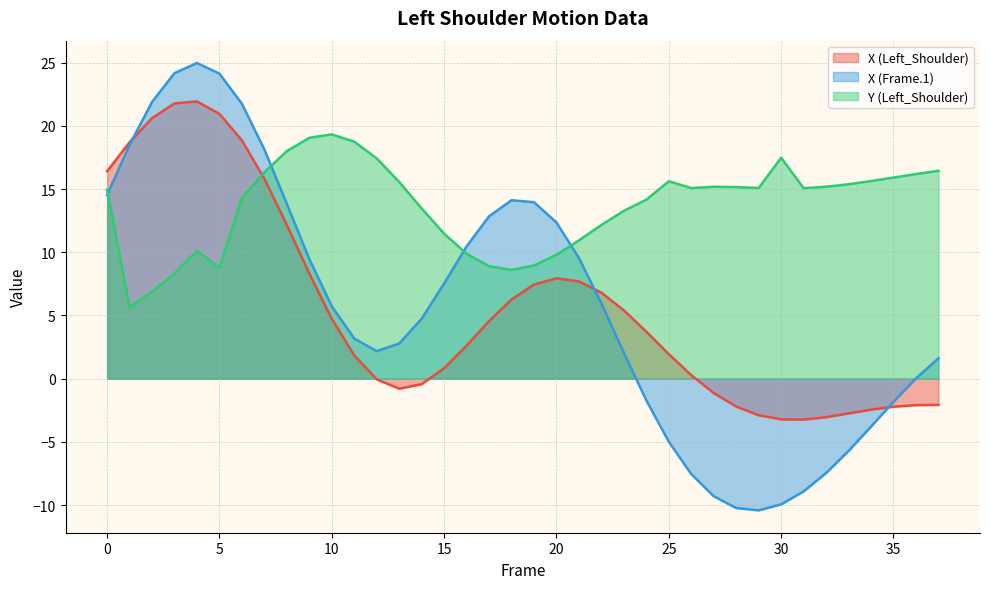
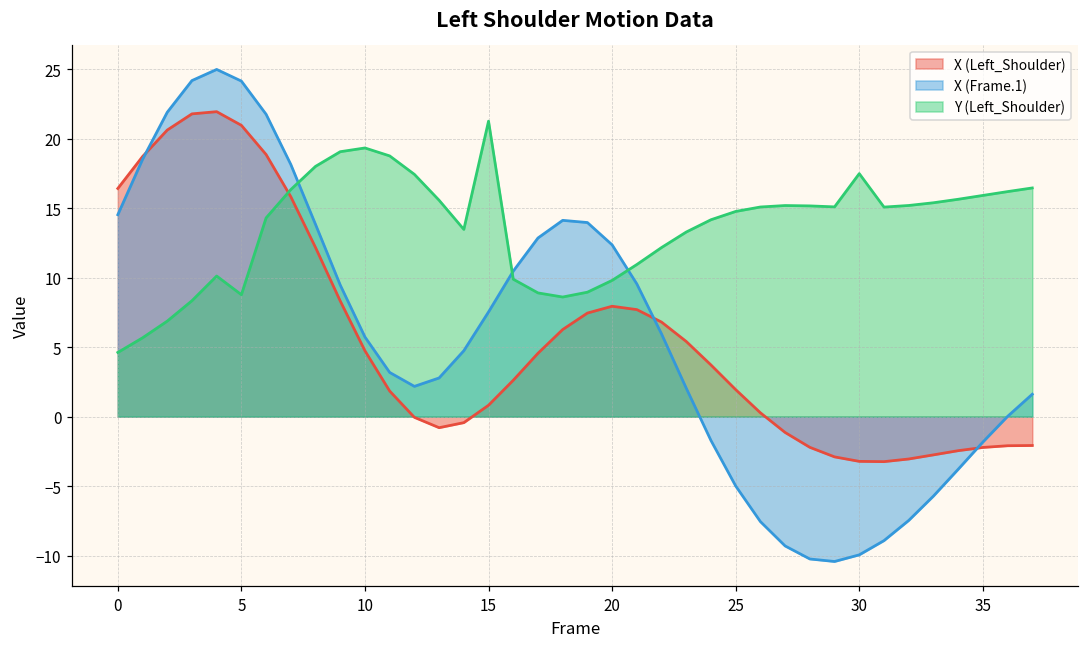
  {
    "Y (Left_Shoulder)": {
-     "0": 15.0,
+     "0": 4.6,
      "5": 8.8,
      "10": 19.3,
-     "15": 11.5,
+     "15": 21.3,
      "20": 9.8,
-     "25": 15.6,
+     "25": 14.8,
      "30": 17.5,
      "35": 15.9
    }
  }
